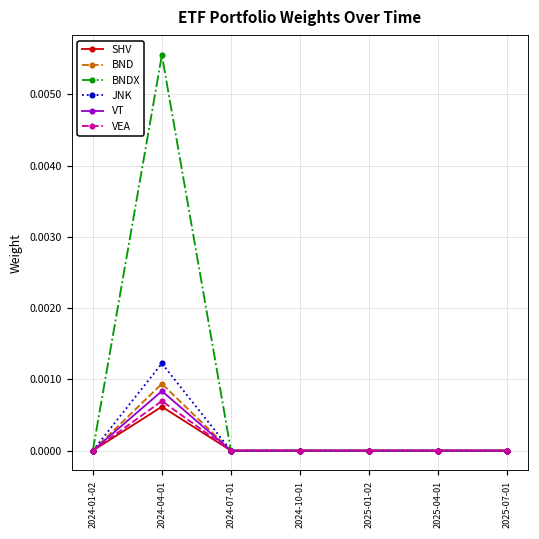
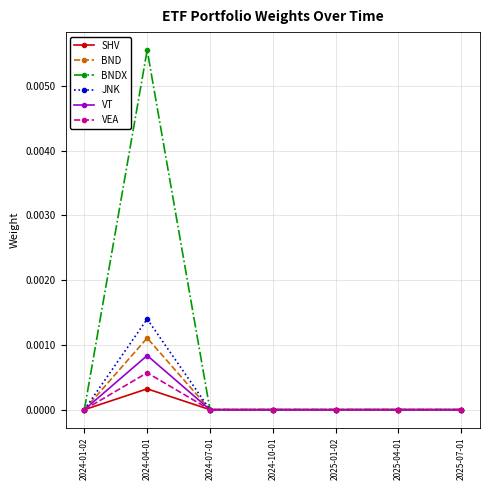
  {
    "SHV": {
-     "2024-04-01": 0.0006
+     "2024-04-01": 0.0003
    },
    "BND": {
-     "2024-04-01": 0.0009
+     "2024-04-01": 0.0011
    },
    "BNDX": {
      "2024-04-01": 0.0056
    },
    "JNK": {
-     "2024-04-01": 0.0012
+     "2024-04-01": 0.0014
    },
    "VT": {
      "2024-04-01": 0.0008
    },
    "VEA": {
-     "2024-04-01": 0.0007
+     "2024-04-01": 0.0006
    }
  }
